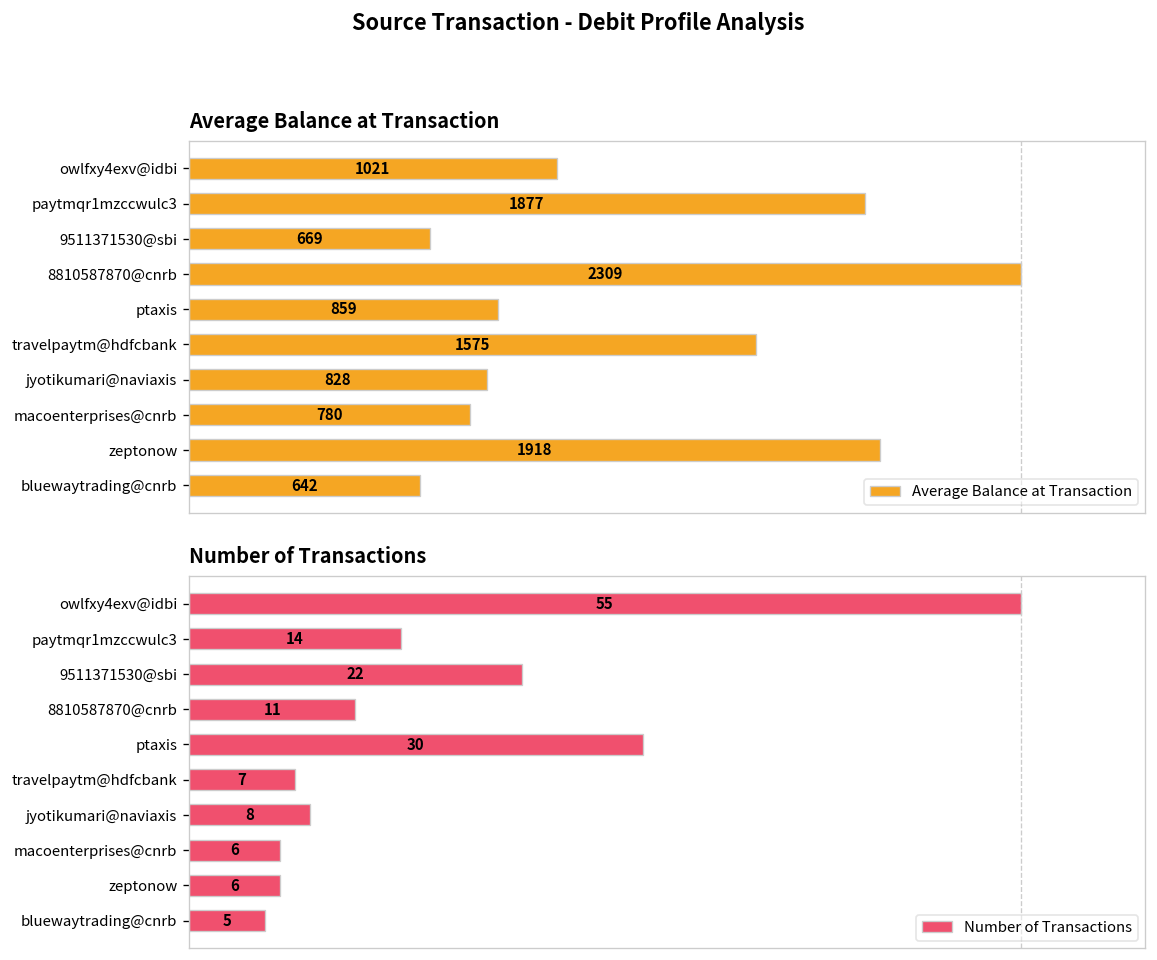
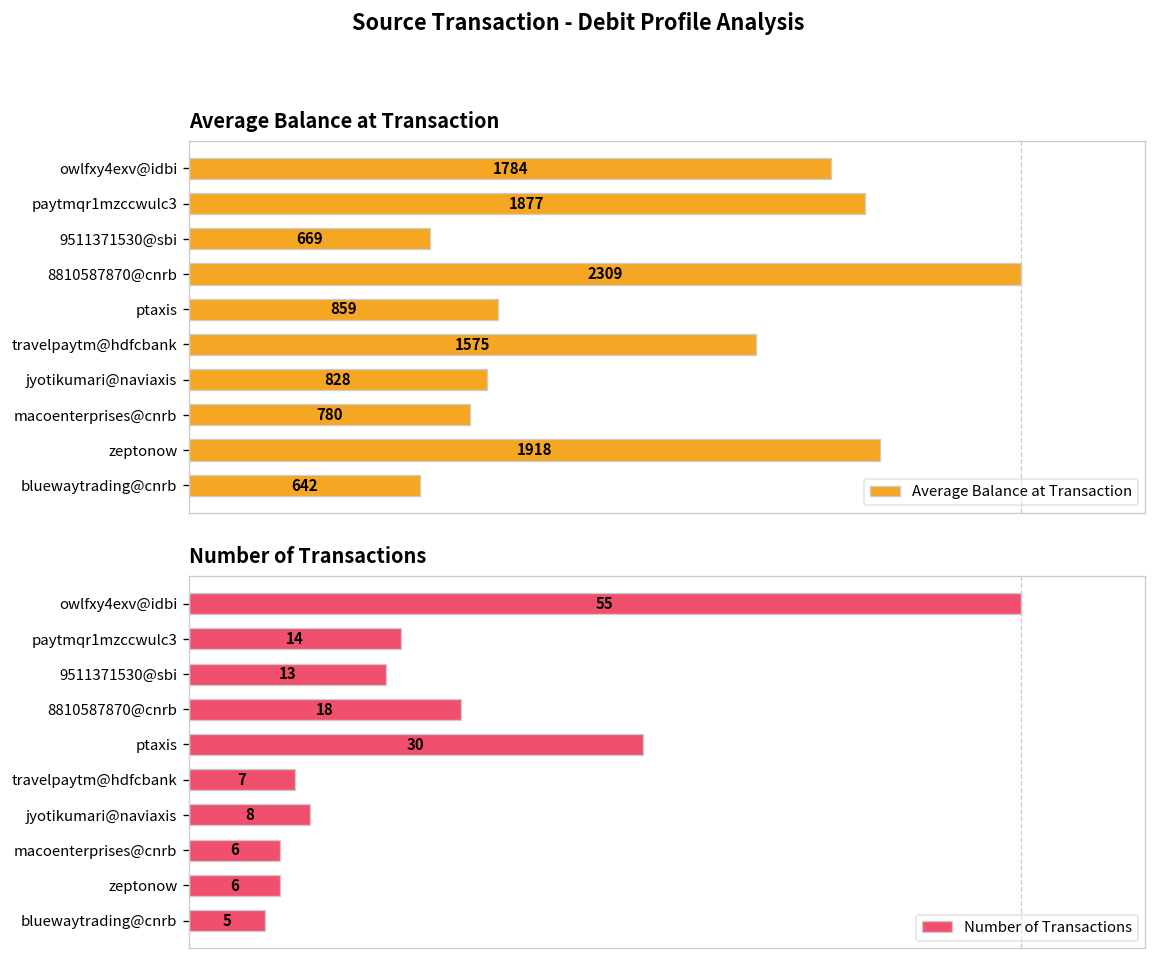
  {
    "Average Balance at Transaction": {
-     "owlfxy4exv@idbi": 1021
+     "owlfxy4exv@idbi": 1784
    },
    "Number of Transactions": {
-     "9511371530@sbi": 22,
-     "8810587870@cnrb": 11
+     "9511371530@sbi": 13,
+     "8810587870@cnrb": 18
    }
  }
